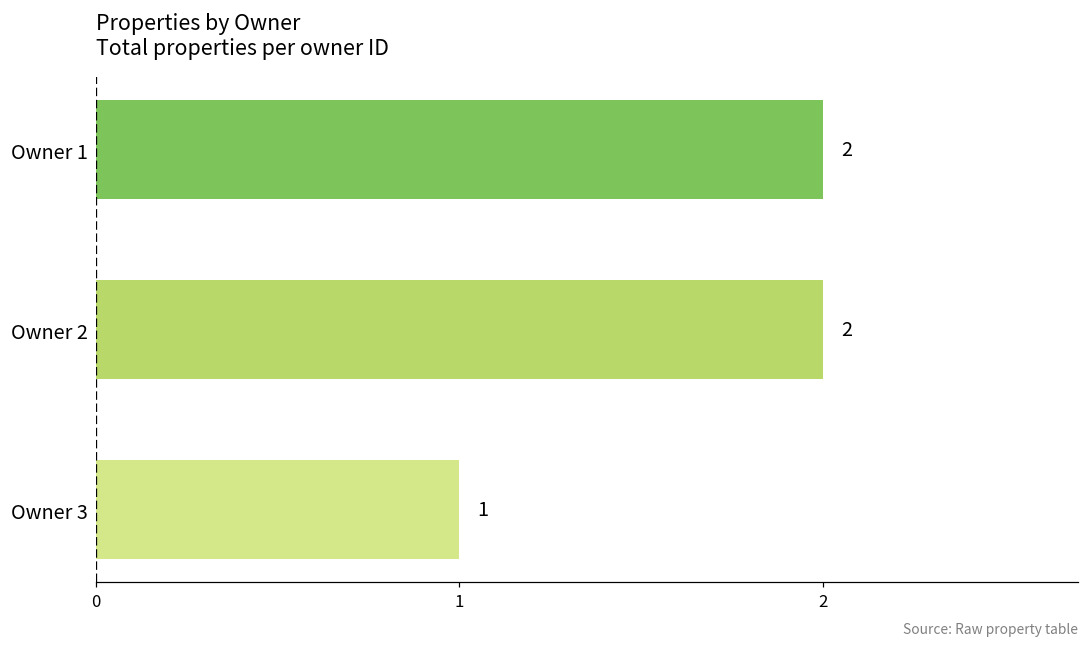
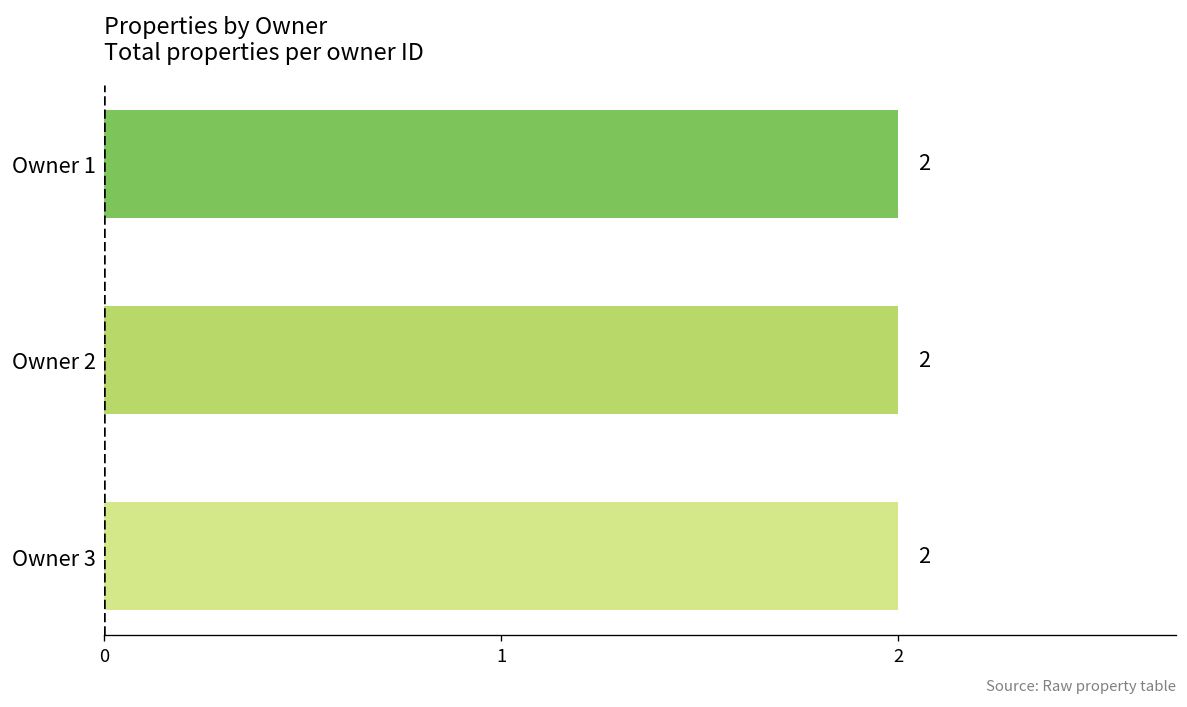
  {
    "Owner 1": 2,
    "Owner 2": 2,
-   "Owner 3": 1
+   "Owner 3": 2
  }
